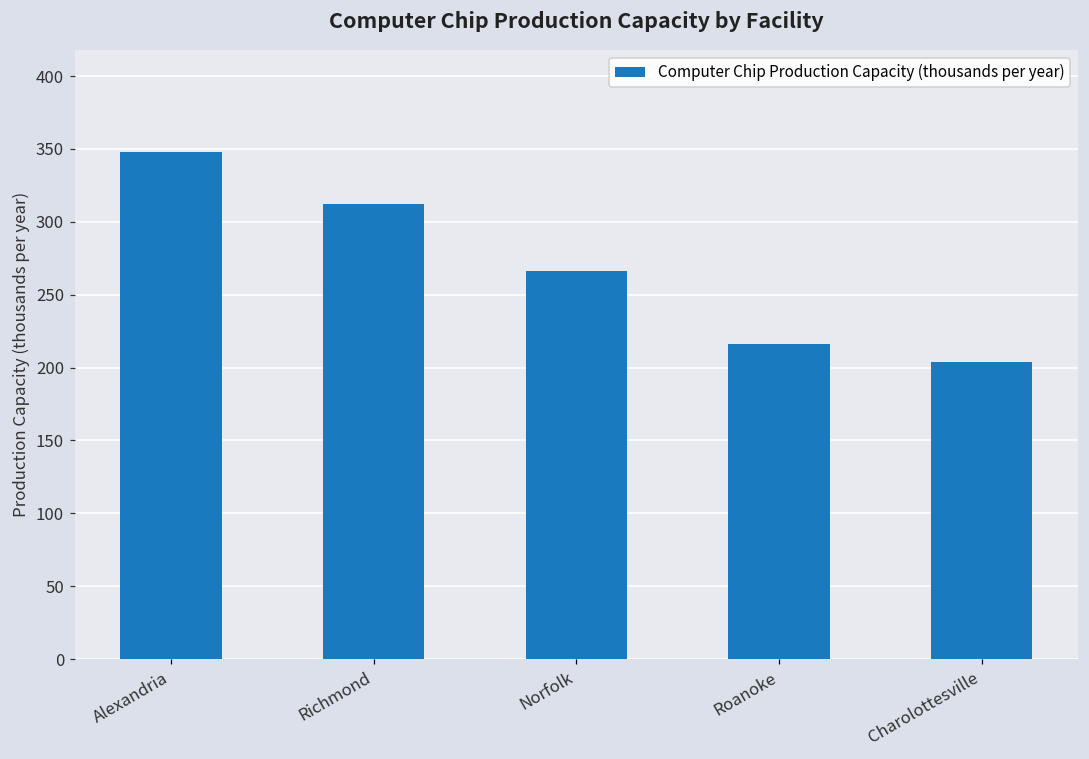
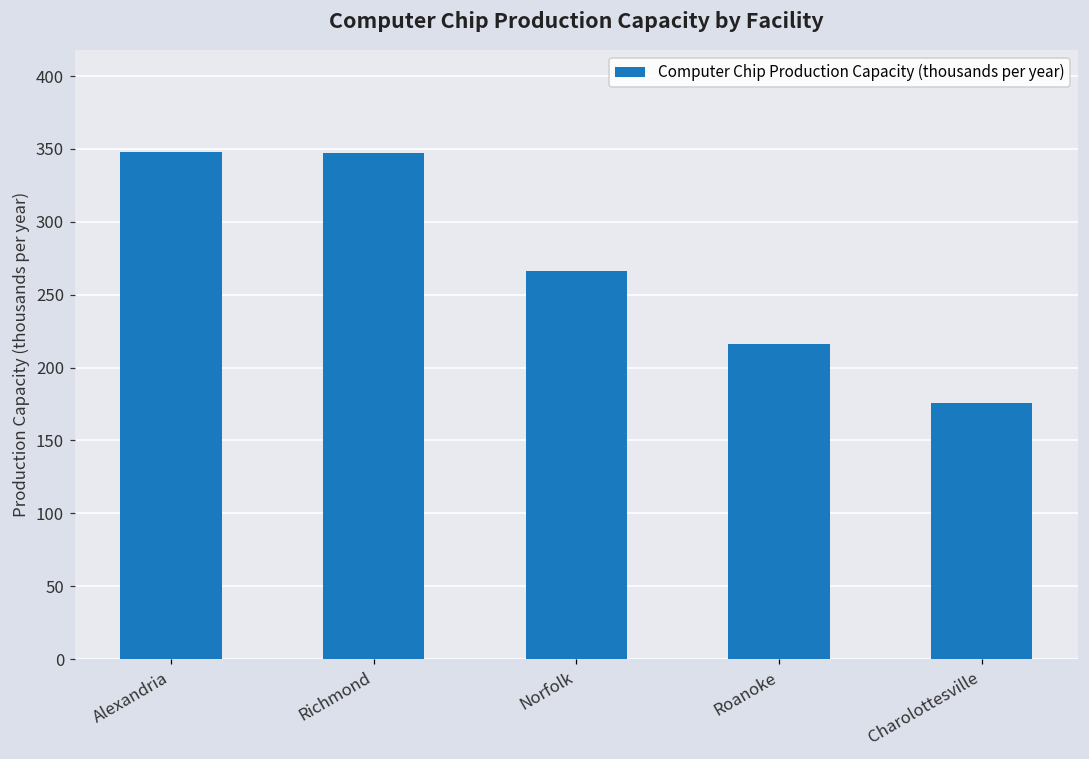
  {
    "Alexandria": 348,
-   "Richmond": 312,
+   "Richmond": 347,
    "Norfolk": 266,
    "Roanoke": 216,
-   "Charolottesville": 204
+   "Charolottesville": 176
  }
